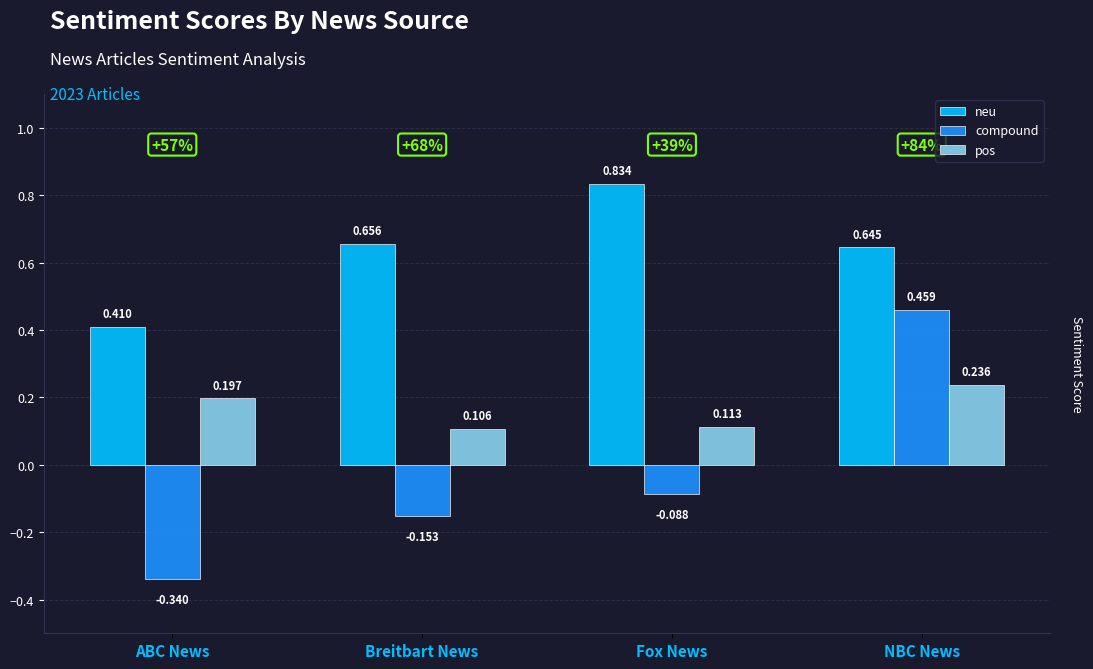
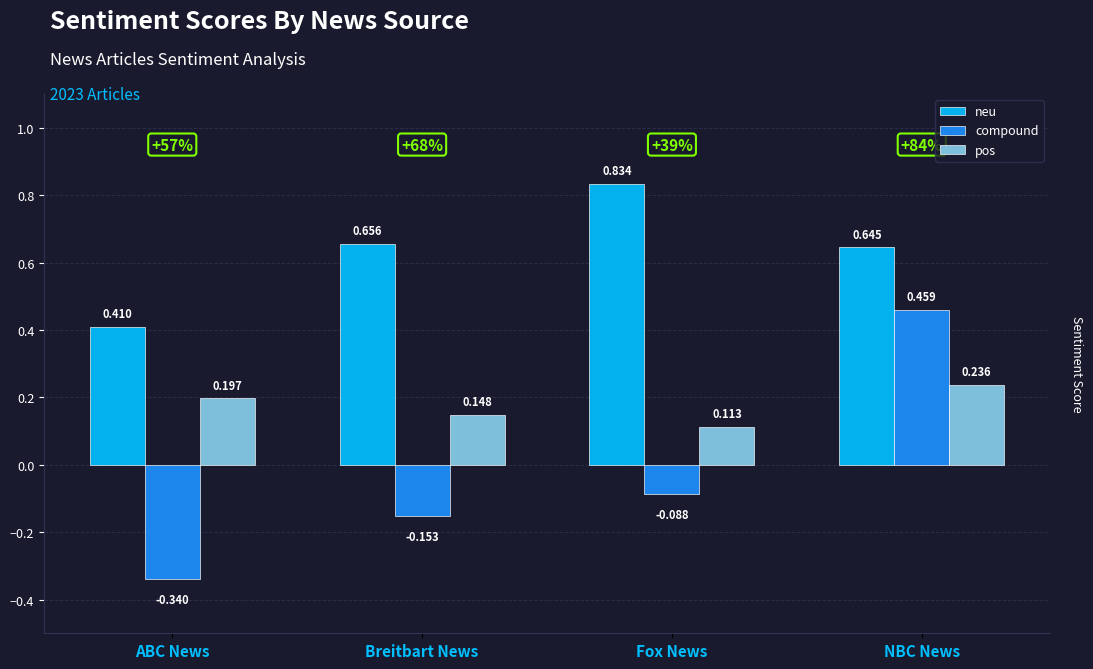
  {
    "pos": {
      "ABC News": 0.197,
-     "Breitbart News": 0.106,
+     "Breitbart News": 0.148,
      "Fox News": 0.113,
      "NBC News": 0.236
    }
  }
